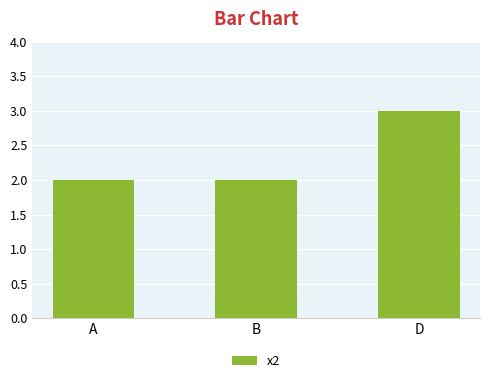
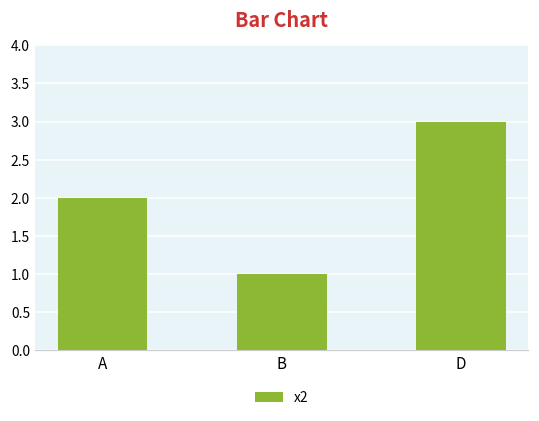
  {
    "A": 2,
-   "B": 2,
+   "B": 1,
    "D": 3
  }
